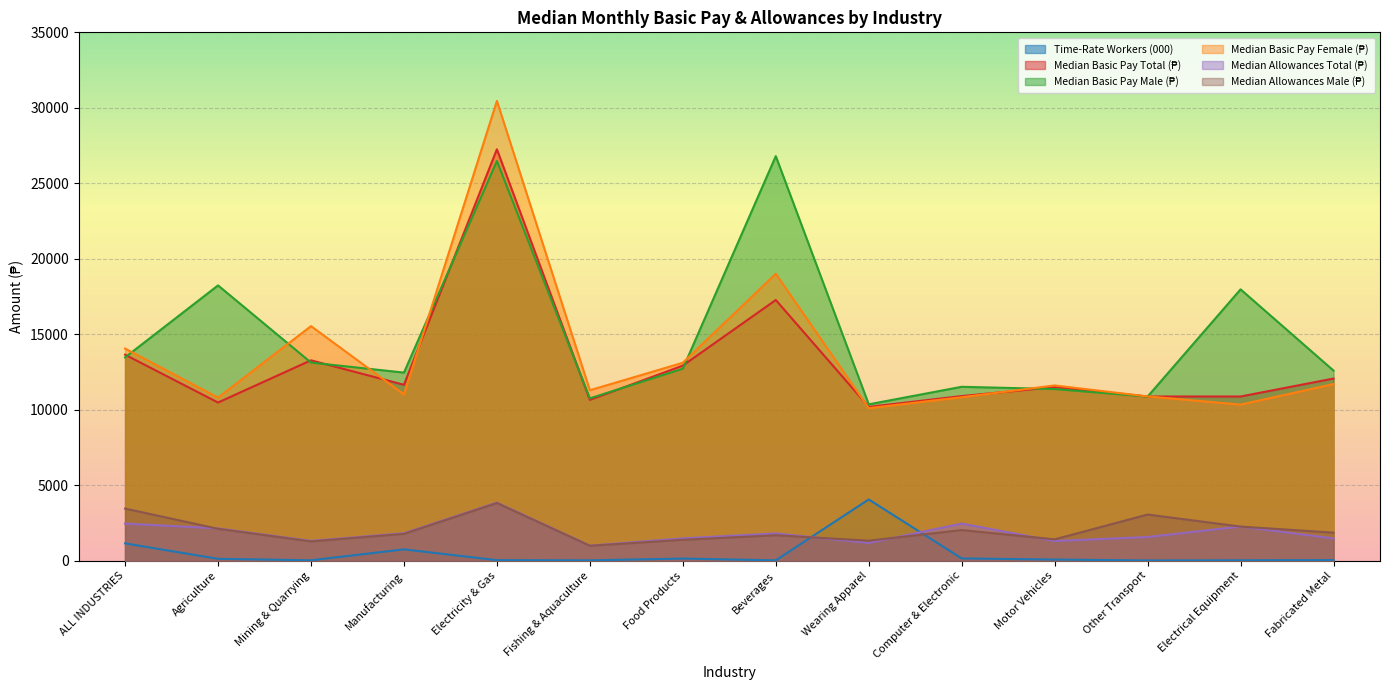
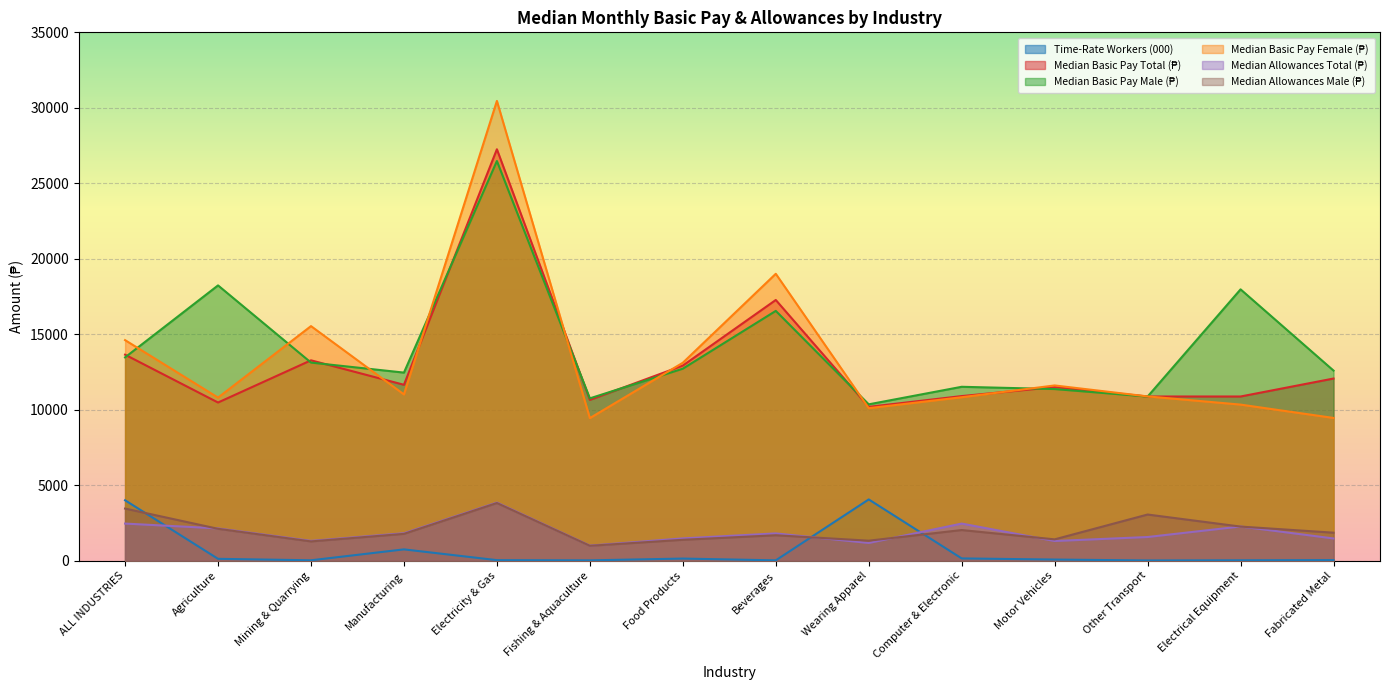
  {
    "Time-Rate Workers (000)": {
-     "ALL INDUSTRIES": 1100,
+     "ALL INDUSTRIES": 4000,
      "Agriculture": 100,
      "Mining & Quarrying": 0,
      "Manufacturing": 700,
      "Electricity & Gas": 0,
      "Fishing & Aquaculture": 0,
      "Food Products": 100,
      "Beverages": 0,
      "Wearing Apparel": 4100,
      "Computer & Electronic": 100,
      "Motor Vehicles": 100,
      "Other Transport": 0,
      "Electrical Equipment": 0,
      "Fabricated Metal": 0
    },
    "Median Basic Pay Total (₱)": {
      "ALL INDUSTRIES": 13600,
      "Agriculture": 10500,
      "Manufacturing": 11700,
      "Electricity & Gas": 27300,
      "Food Products": 12900,
      "Beverages": 17300,
      "Electrical Equipment": 10900,
      "Fabricated Metal": 12100
    },
    "Median Basic Pay Male (₱)": {
      "ALL INDUSTRIES": 13500,
      "Agriculture": 18200,
      "Manufacturing": 12500,
      "Electricity & Gas": 26500,
      "Food Products": 12700,
-     "Beverages": 26800,
+     "Beverages": 16500,
      "Wearing Apparel": 10400,
      "Computer & Electronic": 11500,
      "Electrical Equipment": 18000,
      "Fabricated Metal": 12600
    },
    "Median Basic Pay Female (₱)": {
-     "ALL INDUSTRIES": 14100,
+     "ALL INDUSTRIES": 14600,
      "Agriculture": 10800,
      "Mining & Quarrying": 15500,
      "Manufacturing": 11000,
      "Electricity & Gas": 30500,
-     "Fishing & Aquaculture": 11300,
+     "Fishing & Aquaculture": 9400,
      "Food Products": 13100,
      "Beverages": 19000,
      "Electrical Equipment": 10300,
-     "Fabricated Metal": 11700
+     "Fabricated Metal": 9500
    },
    "Median Allowances Total (₱)": {
      "ALL INDUSTRIES": 2500,
      "Computer & Electronic": 2500,
      "Other Transport": 1600,
      "Fabricated Metal": 1500
    },
    "Median Allowances Male (₱)": {
      "ALL INDUSTRIES": 3500,
      "Computer & Electronic": 2000,
      "Other Transport": 3100,
      "Fabricated Metal": 1900
    }
  }
